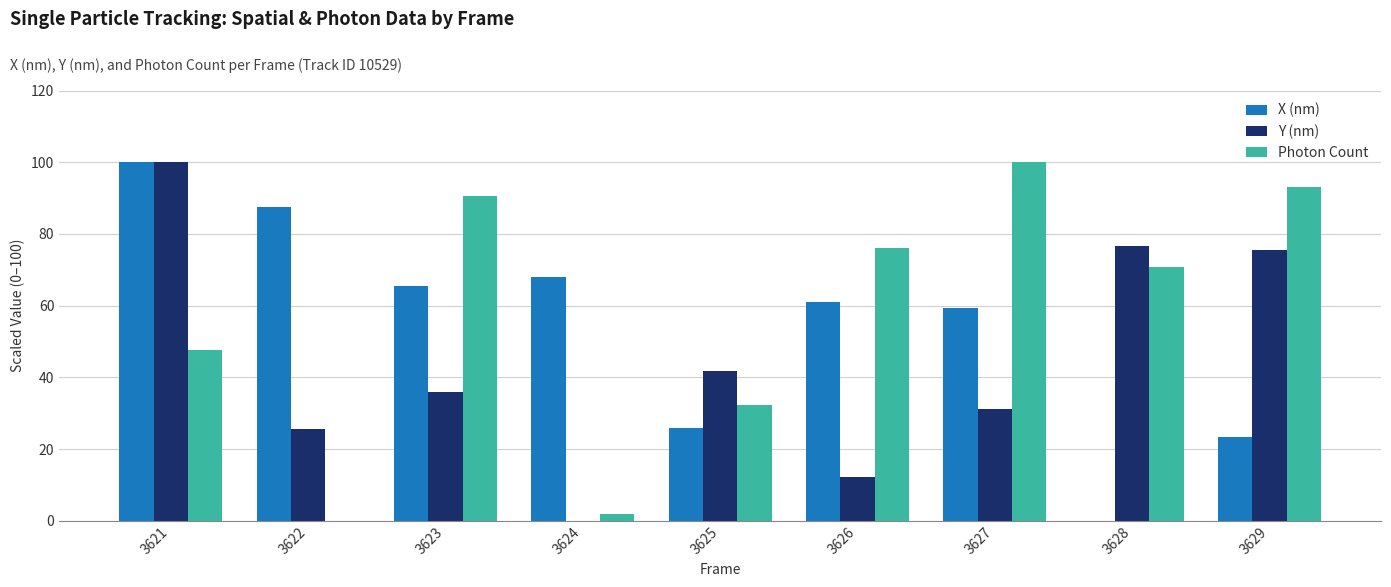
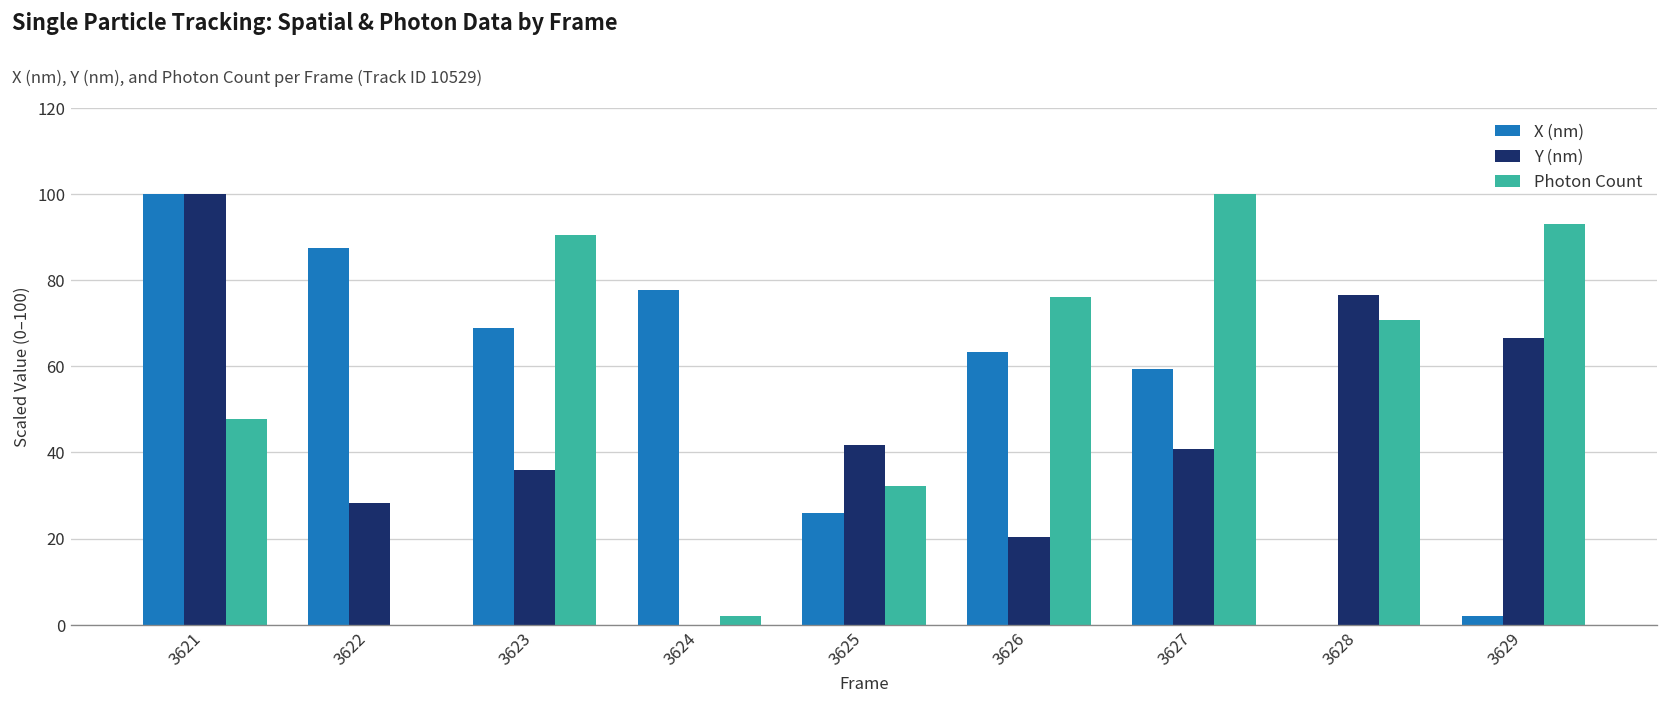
  {
    "X (nm)": {
      "3621": 100,
      "3622": 87,
-     "3623": 65,
-     "3624": 68,
+     "3623": 69,
+     "3624": 78,
      "3625": 26,
-     "3626": 61,
+     "3626": 63,
      "3627": 59,
      "3628": 0,
-     "3629": 23
+     "3629": 2
    },
    "Y (nm)": {
      "3621": 100,
-     "3622": 26,
+     "3622": 28,
      "3623": 36,
      "3624": 0,
      "3625": 42,
-     "3626": 12,
-     "3627": 31,
+     "3626": 20,
+     "3627": 41,
      "3628": 77,
-     "3629": 76
+     "3629": 66
    },
    "Photon Count": {
      "3621": 48,
      "3622": 0,
      "3623": 91,
      "3624": 2,
      "3625": 32,
      "3626": 76,
      "3627": 100,
      "3628": 71,
      "3629": 93
    }
  }
